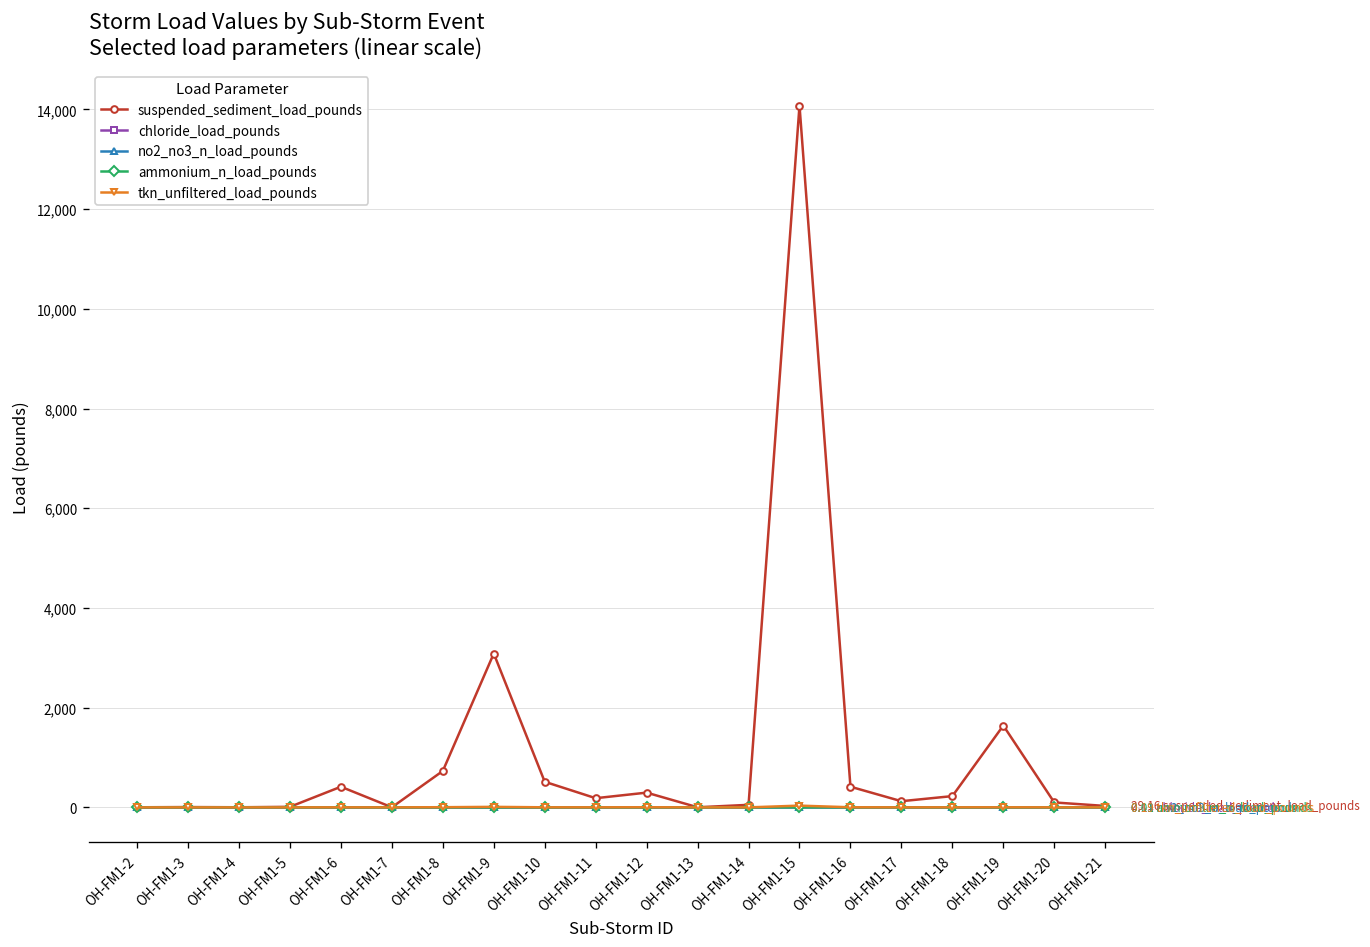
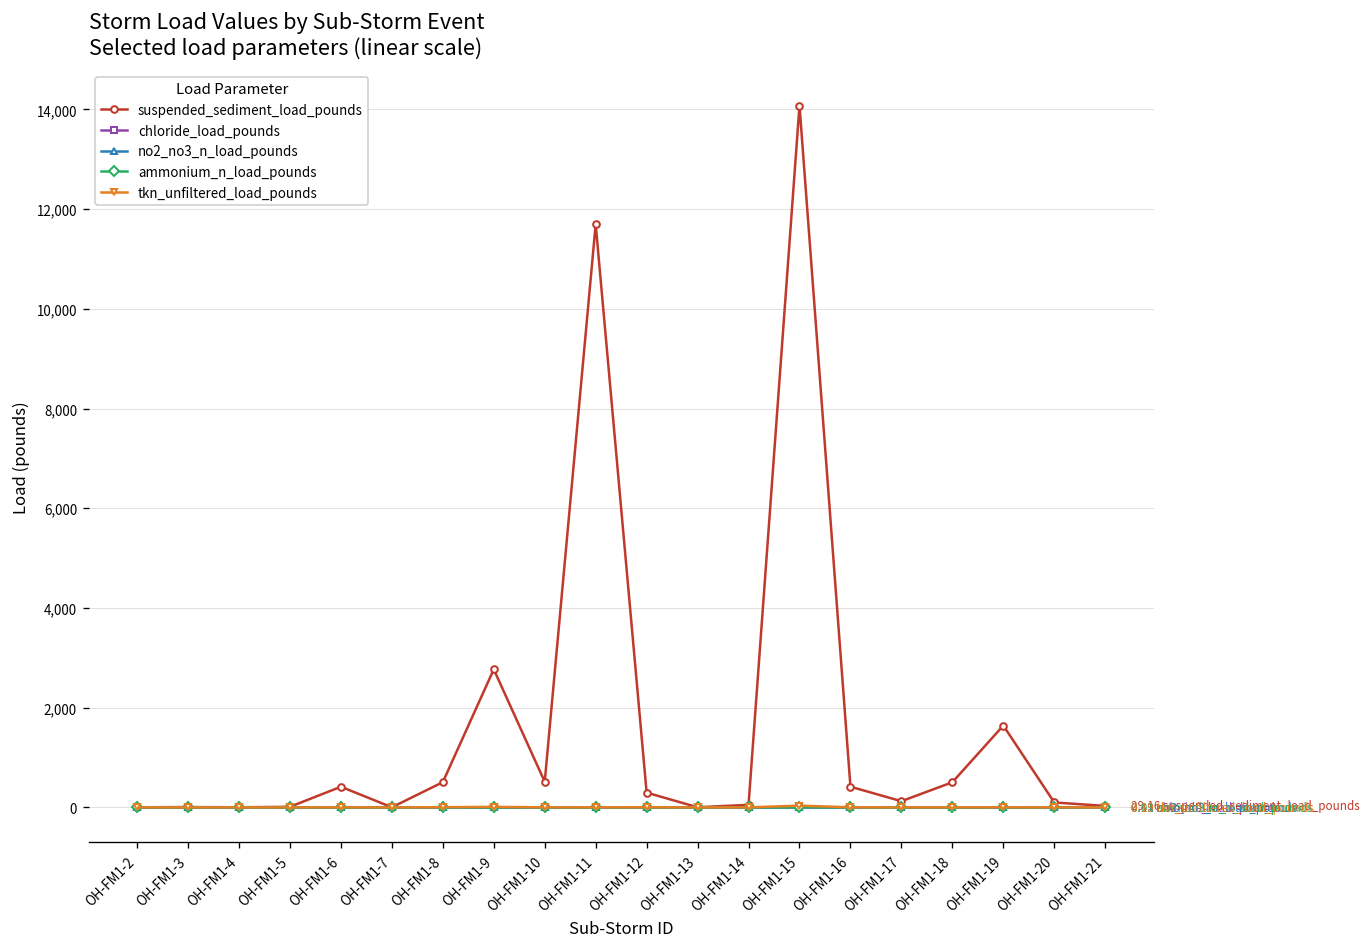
  {
    "suspended_sediment_load_pounds": {
      "OH-FM1-6": "400",
-     "OH-FM1-8": "700",
-     "OH-FM1-9": "3,100",
+     "OH-FM1-8": "500",
+     "OH-FM1-9": "2,800",
      "OH-FM1-10": "500",
-     "OH-FM1-11": "200",
+     "OH-FM1-11": "11,700",
      "OH-FM1-12": "300",
      "OH-FM1-15": "14,100",
      "OH-FM1-16": "400",
      "OH-FM1-17": "100",
-     "OH-FM1-18": "200",
+     "OH-FM1-18": "500",
      "OH-FM1-19": "1,600",
      "OH-FM1-20": "100"
    }
  }
